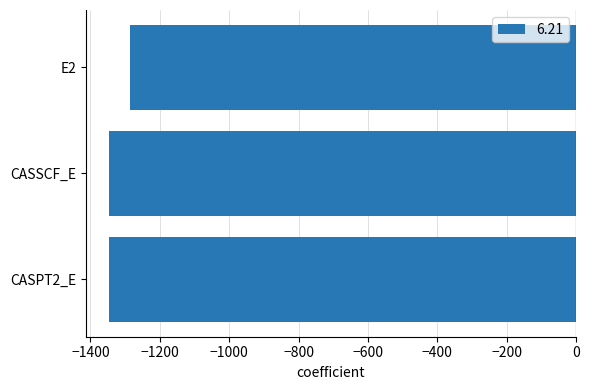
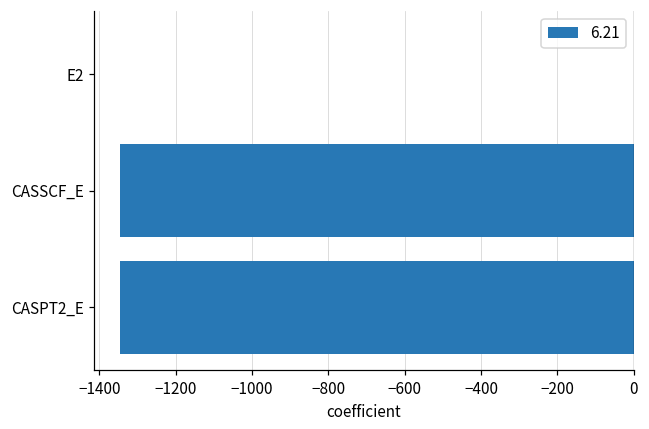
  {
-   "E2": -1280,
+   "E2": 0,
    "CASSCF_E": -1350,
    "CASPT2_E": -1350
  }
